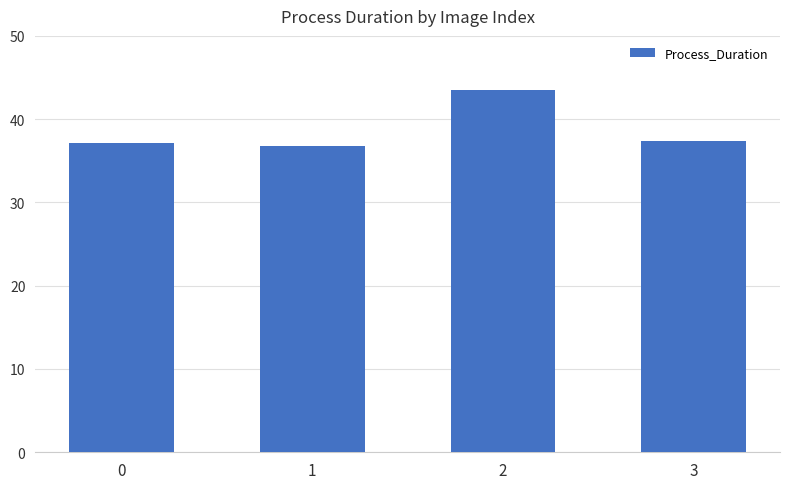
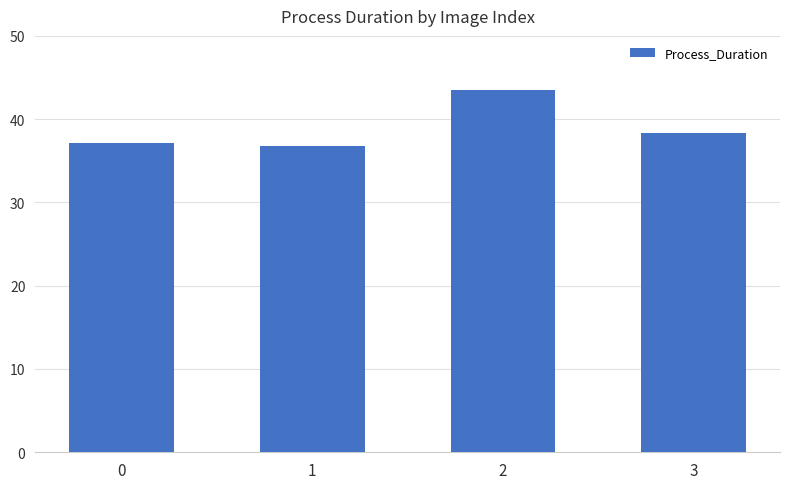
  {
    "0": 37,
    "1": 37,
    "2": 44,
-   "3": 37
+   "3": 38
  }
